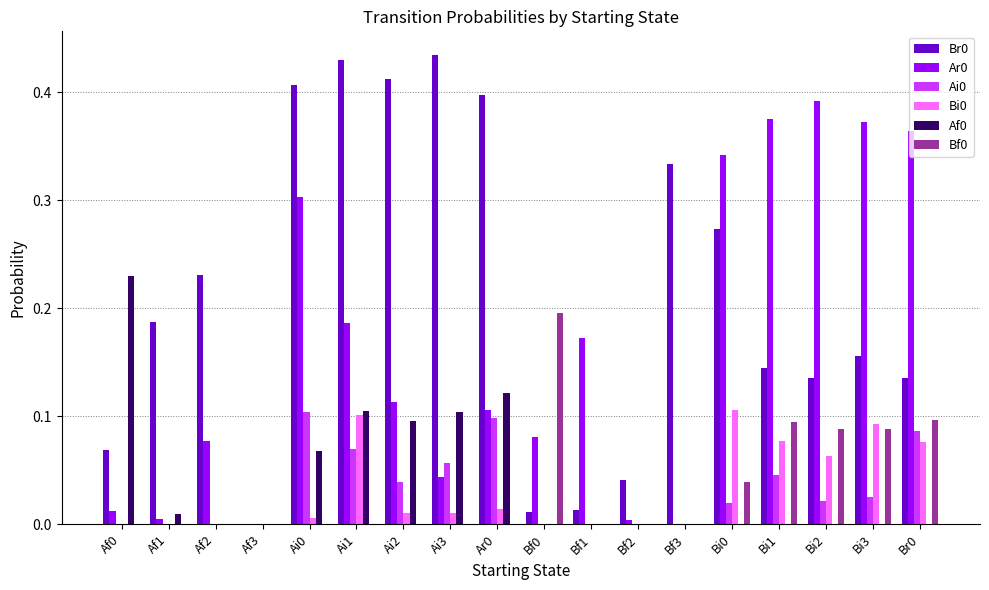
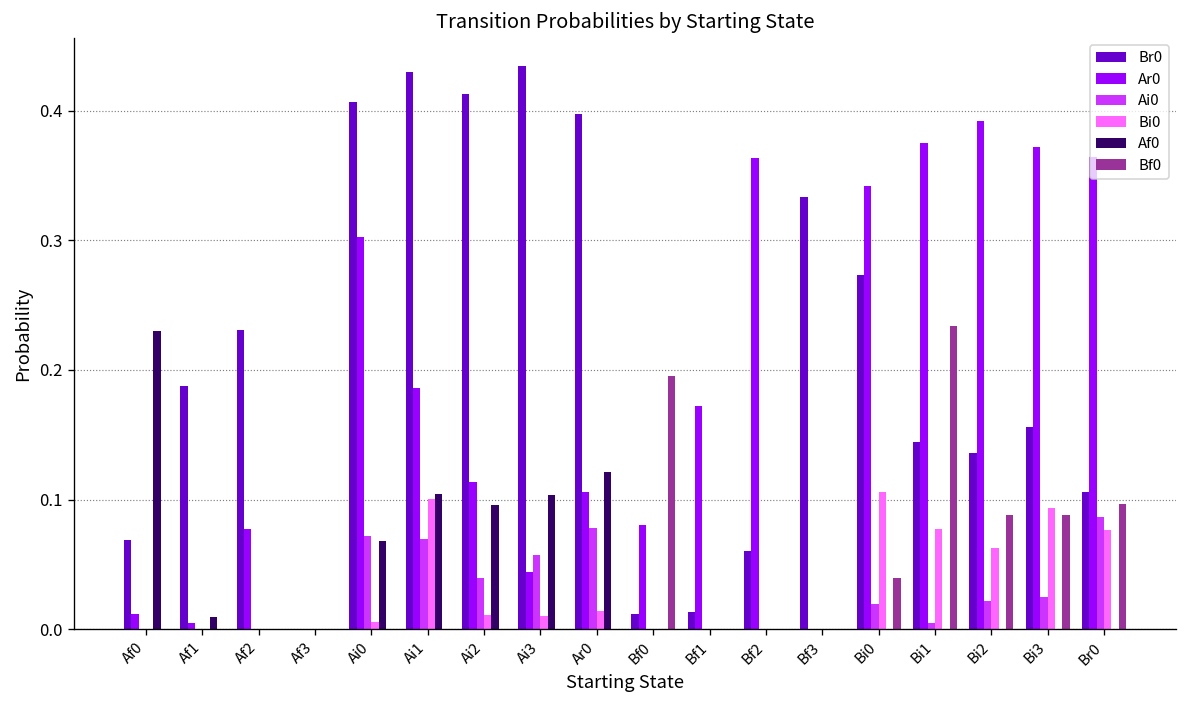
  {
    "Br0": {
      "Af0": 0.069,
      "Af1": 0.188,
      "Af2": 0.231,
      "Af3": 0.000,
      "Ai0": 0.407,
      "Ai1": 0.430,
      "Ai2": 0.413,
      "Ai3": 0.435,
      "Ar0": 0.397,
      "Bf0": 0.011,
      "Bf1": 0.013,
-     "Bf2": 0.041,
+     "Bf2": 0.061,
      "Bf3": 0.333,
      "Bi0": 0.273,
      "Bi1": 0.145,
      "Bi2": 0.136,
      "Bi3": 0.156,
-     "Br0": 0.136
+     "Br0": 0.106
    },
    "Ar0": {
      "Af0": 0.012,
      "Af1": 0.005,
      "Af2": 0.077,
      "Af3": 0.000,
      "Ai0": 0.303,
      "Ai1": 0.186,
      "Ai2": 0.114,
      "Ai3": 0.044,
      "Ar0": 0.105,
      "Bf0": 0.080,
      "Bf1": 0.172,
-     "Bf2": 0.004,
+     "Bf2": 0.364,
      "Bf3": 0.000,
      "Bi0": 0.342,
      "Bi1": 0.376,
      "Bi2": 0.392,
      "Bi3": 0.372
    },
    "Ai0": {
      "Af0": 0.000,
      "Af1": 0.000,
      "Af2": 0.000,
      "Af3": 0.000,
-     "Ai0": 0.104,
+     "Ai0": 0.072,
      "Ai1": 0.070,
      "Ai2": 0.039,
      "Ai3": 0.057,
-     "Ar0": 0.099,
+     "Ar0": 0.078,
      "Bf0": 0.000,
      "Bf1": 0.000,
      "Bf2": 0.000,
      "Bf3": 0.000,
      "Bi0": 0.020,
-     "Bi1": 0.045,
+     "Bi1": 0.005,
      "Bi2": 0.022,
      "Bi3": 0.025,
      "Br0": 0.087
    },
    "Bi0": {
      "Af0": 0.000,
      "Af1": 0.000,
      "Af2": 0.000,
      "Af3": 0.000,
      "Ai0": 0.006,
      "Ai1": 0.101,
      "Ai2": 0.011,
      "Ai3": 0.010,
      "Ar0": 0.014,
      "Bf0": 0.000,
      "Bf1": 0.000,
      "Bf2": 0.000,
      "Bf3": 0.000,
      "Bi0": 0.106,
      "Bi1": 0.077,
      "Bi2": 0.063,
      "Bi3": 0.093,
      "Br0": 0.076
    },
    "Af0": {
      "Af0": 0.230,
      "Af1": 0.009,
      "Af2": 0.000,
      "Af3": 0.000,
      "Ai0": 0.068,
      "Ai1": 0.105,
      "Ai2": 0.096,
      "Ai3": 0.104,
      "Ar0": 0.122,
      "Bf0": 0.000,
      "Bf1": 0.000,
      "Bf2": 0.000,
      "Bf3": 0.000,
      "Bi0": 0.000,
      "Bi1": 0.000,
      "Bi2": 0.000,
      "Bi3": 0.000,
      "Br0": 0.000
    },
    "Bf0": {
      "Af0": 0.000,
      "Af1": 0.000,
      "Af2": 0.000,
      "Af3": 0.000,
      "Ai0": 0.000,
      "Ai1": 0.000,
      "Ai2": 0.000,
      "Ai3": 0.000,
      "Ar0": 0.000,
      "Bf0": 0.195,
      "Bf1": 0.000,
      "Bf2": 0.000,
      "Bf3": 0.000,
      "Bi0": 0.039,
-     "Bi1": 0.095,
+     "Bi1": 0.234,
      "Bi2": 0.088,
      "Bi3": 0.088,
      "Br0": 0.096
    }
  }
